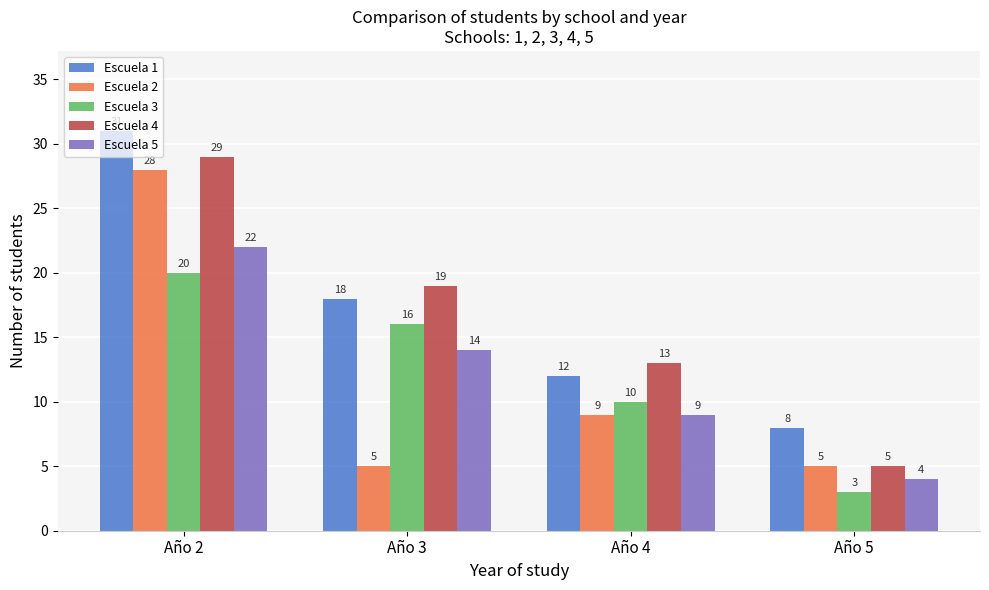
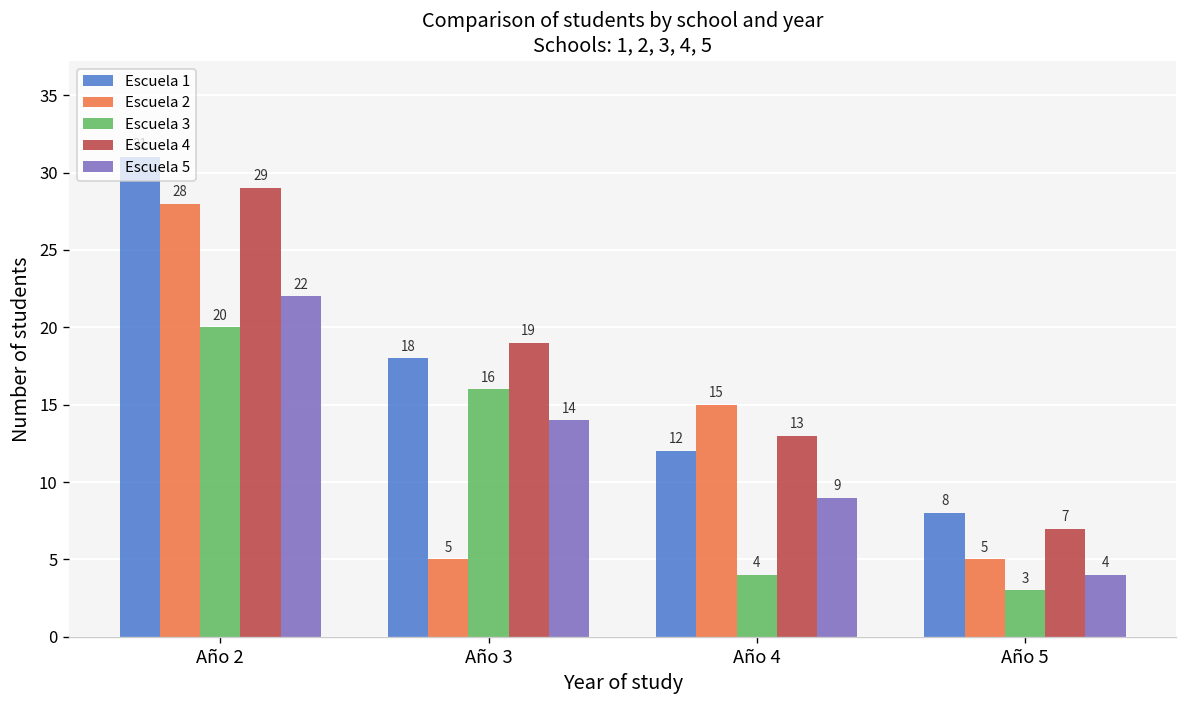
  {
    "Escuela 2": {
      "Año 3": 5,
-     "Año 4": 9,
+     "Año 4": 15,
      "Año 5": 5
    },
    "Escuela 3": {
      "Año 2": 20,
      "Año 3": 16,
-     "Año 4": 10,
+     "Año 4": 4,
      "Año 5": 3
    },
    "Escuela 4": {
      "Año 2": 29,
      "Año 3": 19,
      "Año 4": 13,
-     "Año 5": 5
+     "Año 5": 7
    }
  }
